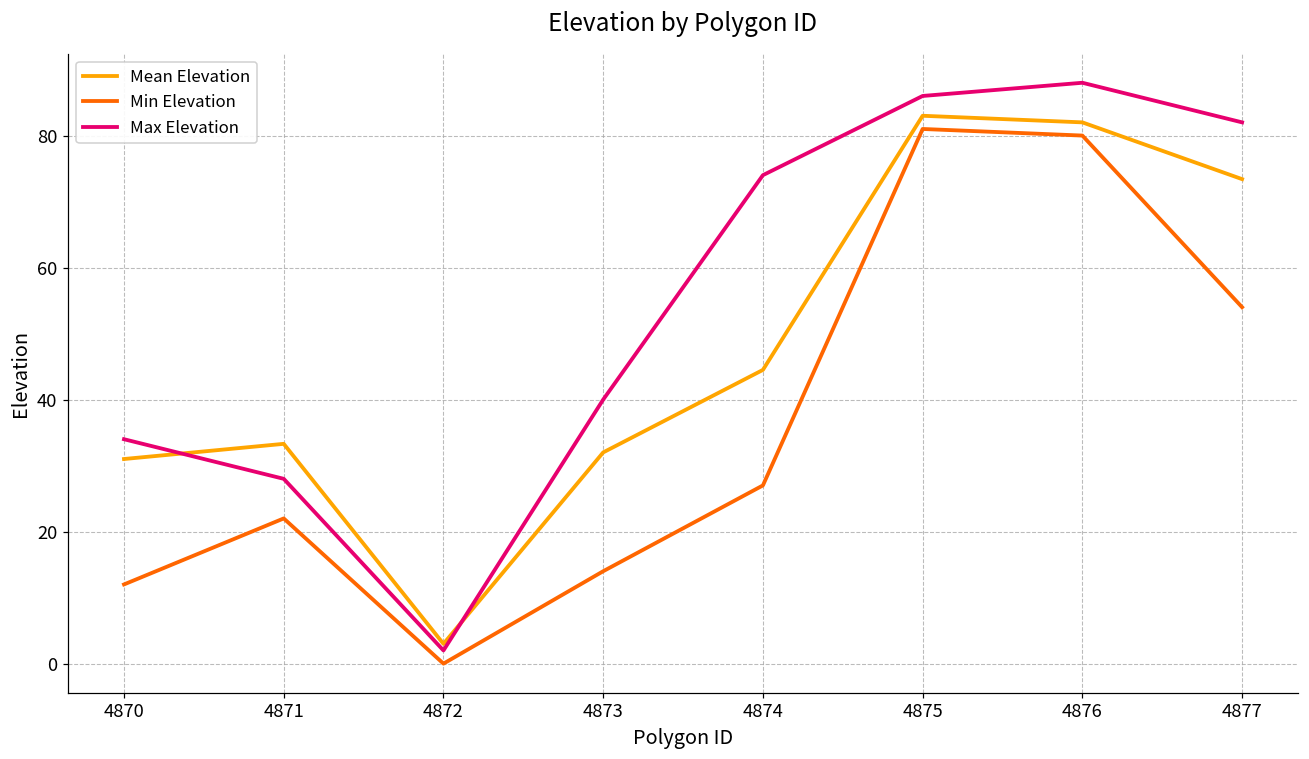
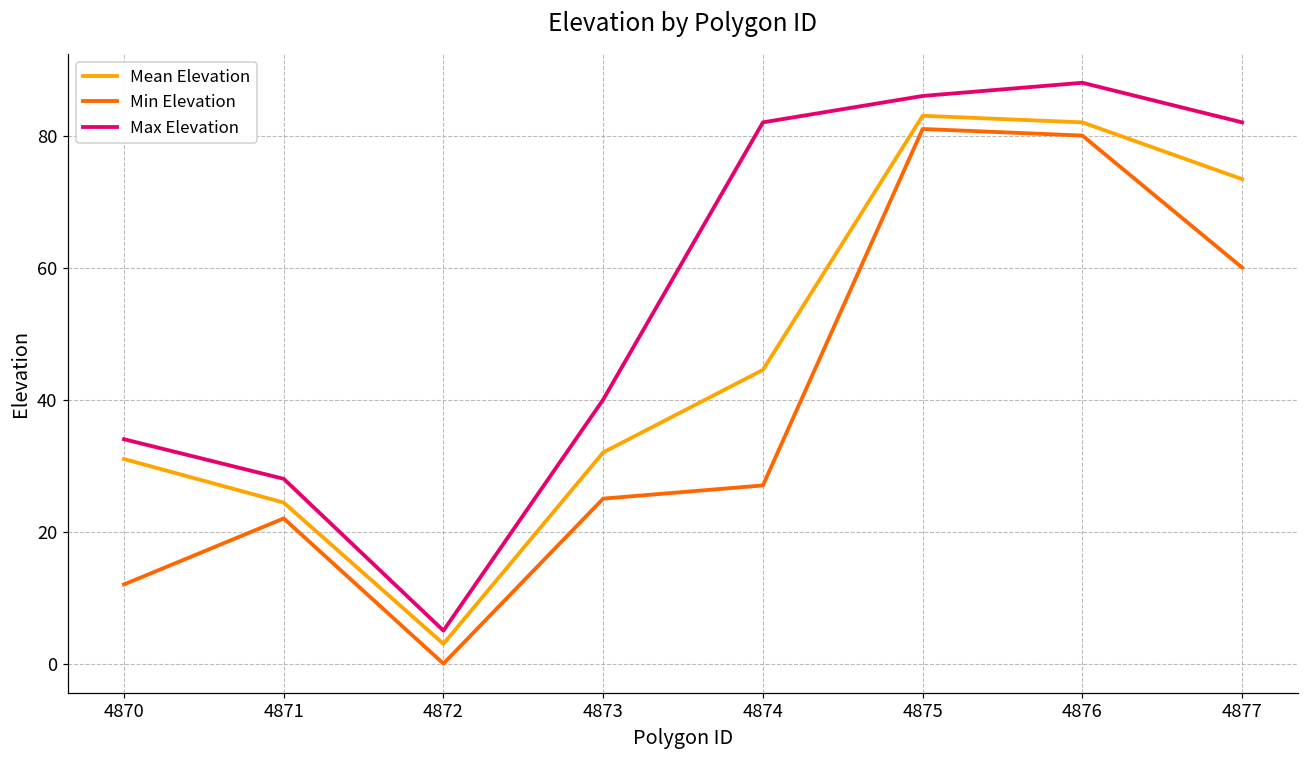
  {
    "Mean Elevation": {
      "4870": 31,
-     "4871": 33,
+     "4871": 24,
      "4872": 3,
      "4873": 32,
      "4874": 45,
      "4875": 83,
      "4876": 82,
      "4877": 73
    },
    "Min Elevation": {
      "4870": 12,
      "4871": 22,
      "4872": 0,
-     "4873": 14,
+     "4873": 25,
      "4874": 27,
      "4875": 81,
      "4876": 80,
-     "4877": 54
+     "4877": 60
    },
    "Max Elevation": {
      "4870": 34,
      "4871": 28,
-     "4872": 2,
+     "4872": 5,
      "4873": 40,
-     "4874": 74,
+     "4874": 82,
      "4875": 86,
      "4876": 88,
      "4877": 82
    }
  }
